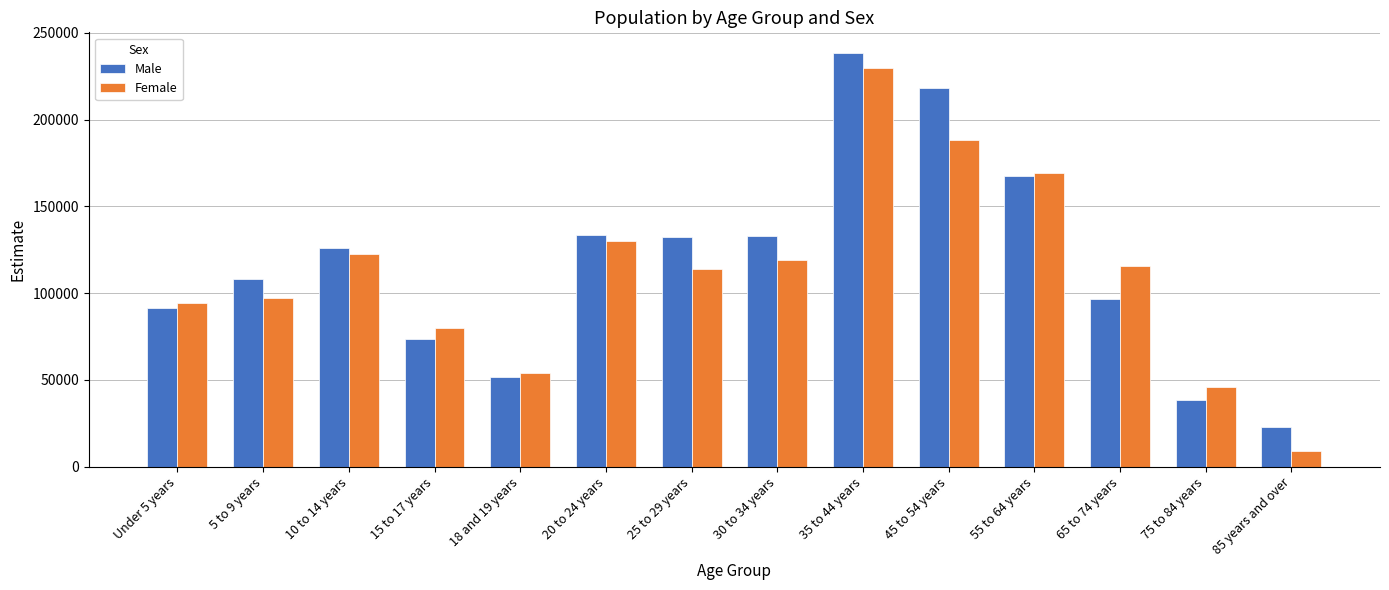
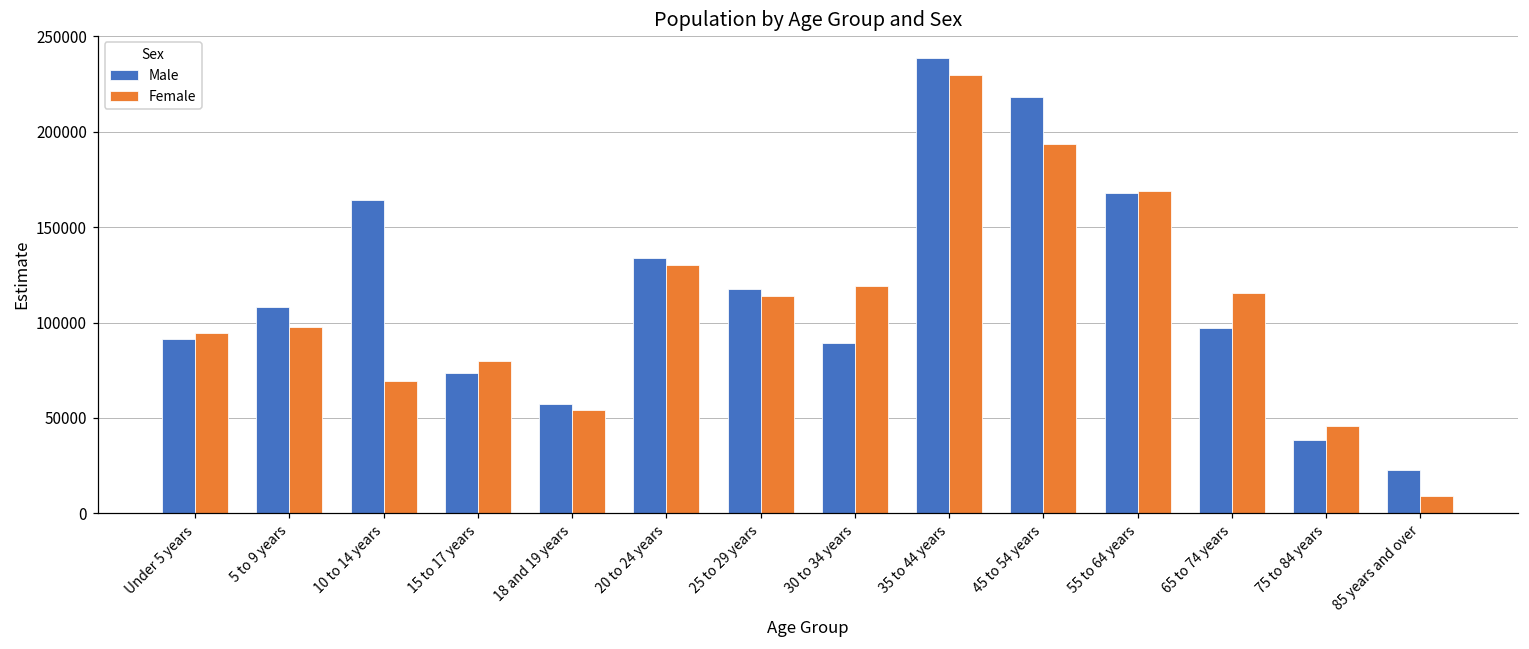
  {
    "Male": {
      "Under 5 years": 91000,
      "5 to 9 years": 108000,
-     "10 to 14 years": 126000,
+     "10 to 14 years": 164000,
      "15 to 17 years": 74000,
-     "18 and 19 years": 52000,
+     "18 and 19 years": 57000,
      "20 to 24 years": 134000,
-     "25 to 29 years": 133000,
-     "30 to 34 years": 133000,
+     "25 to 29 years": 118000,
+     "30 to 34 years": 89000,
      "35 to 44 years": 238000,
      "45 to 54 years": 218000,
      "55 to 64 years": 168000,
      "65 to 74 years": 97000,
      "75 to 84 years": 38000,
      "85 years and over": 23000
    },
    "Female": {
      "Under 5 years": 94000,
      "5 to 9 years": 97000,
-     "10 to 14 years": 123000,
+     "10 to 14 years": 69000,
      "15 to 17 years": 80000,
      "18 and 19 years": 54000,
      "20 to 24 years": 130000,
      "25 to 29 years": 114000,
      "30 to 34 years": 119000,
      "35 to 44 years": 230000,
-     "45 to 54 years": 188000,
+     "45 to 54 years": 194000,
      "55 to 64 years": 169000,
      "65 to 74 years": 115000,
      "75 to 84 years": 46000,
      "85 years and over": 9000
    }
  }
